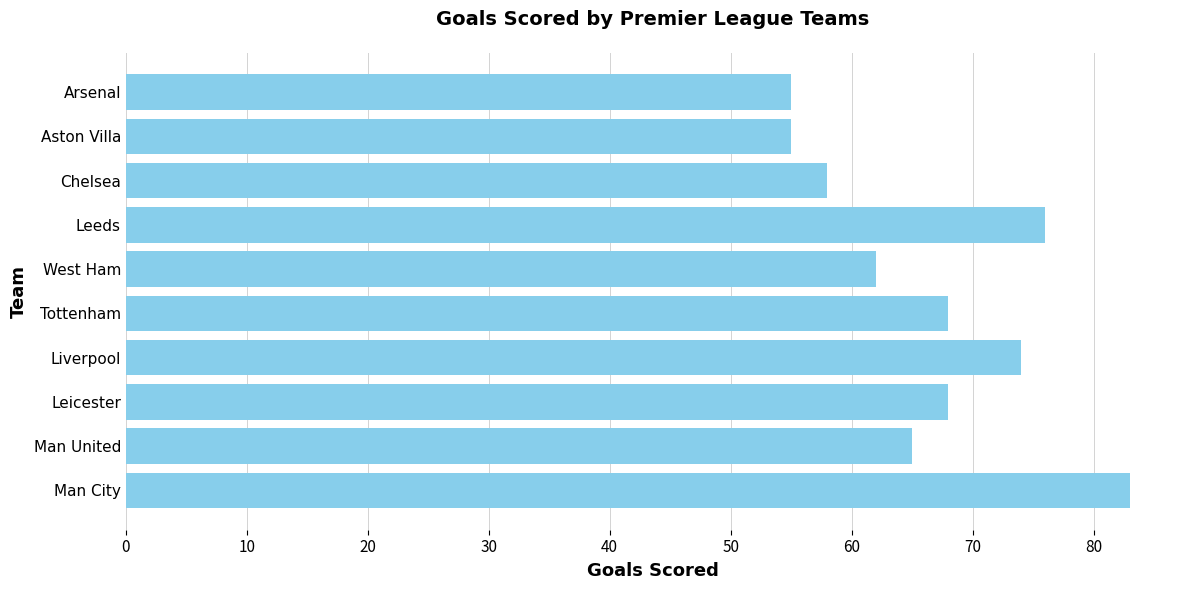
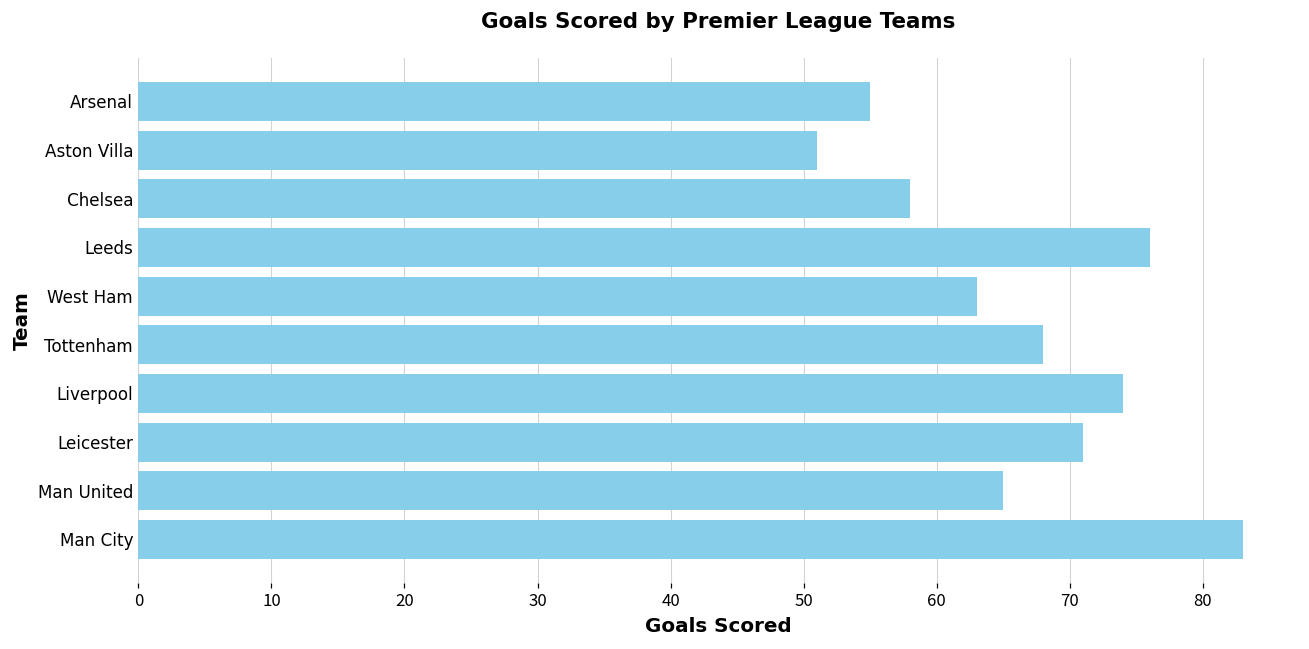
  {
    "Arsenal": 55,
-   "Aston Villa": 55,
+   "Aston Villa": 51,
    "Chelsea": 58,
    "Leeds": 76,
-   "West Ham": 62,
+   "West Ham": 63,
    "Tottenham": 68,
    "Liverpool": 74,
-   "Leicester": 68,
+   "Leicester": 71,
    "Man United": 65,
    "Man City": 83
  }
